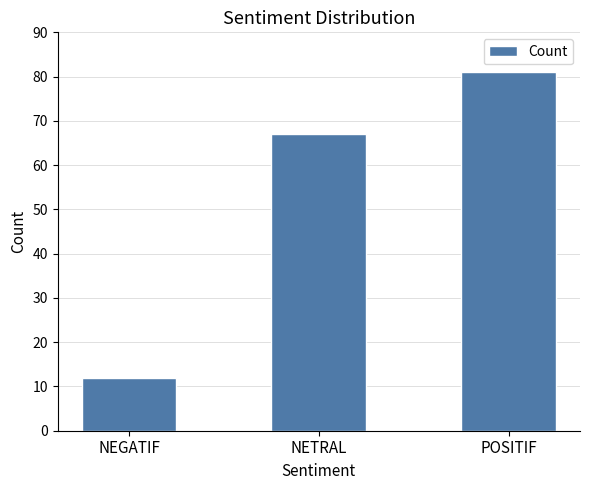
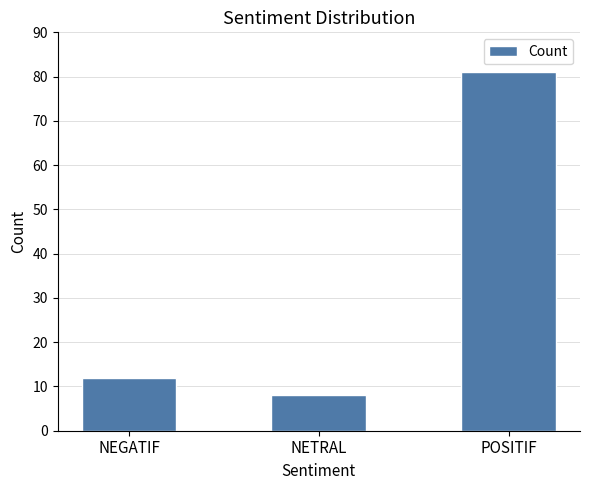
  {
    "NEGATIF": 12,
-   "NETRAL": 67,
+   "NETRAL": 8,
    "POSITIF": 81
  }
